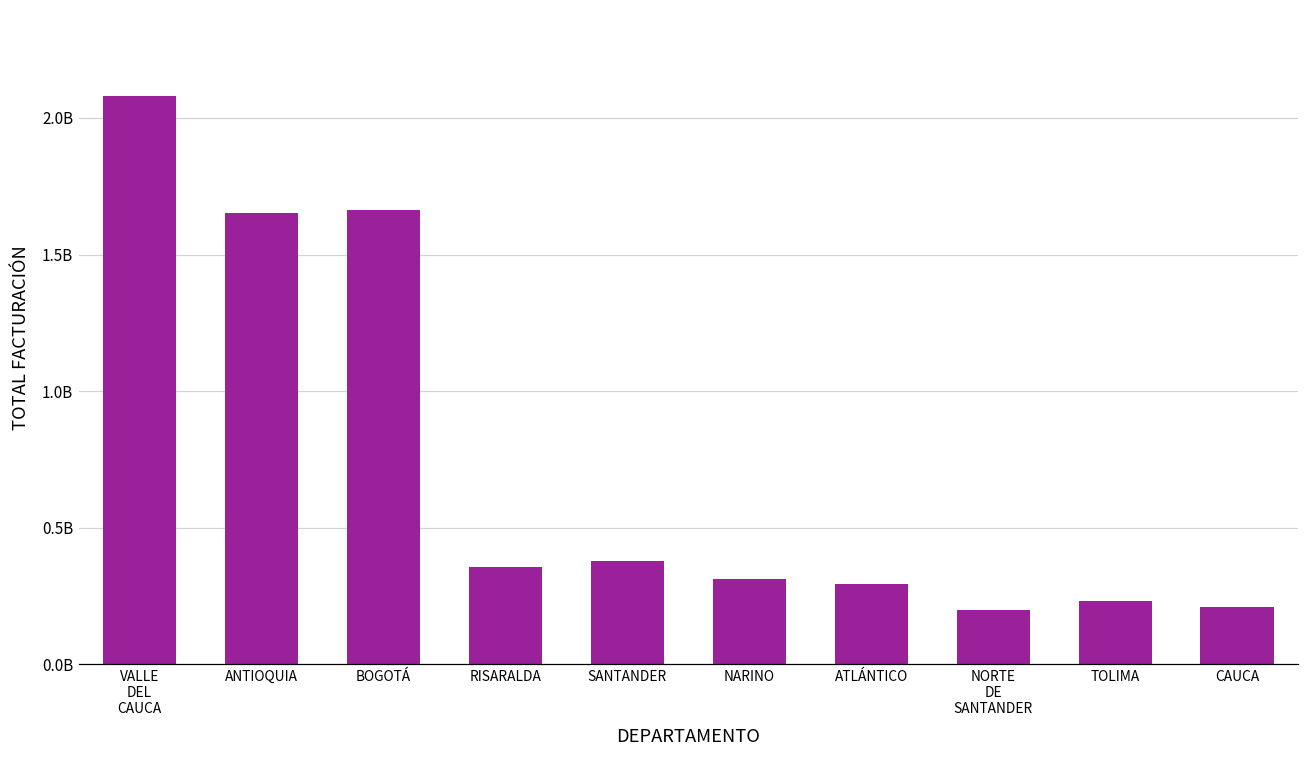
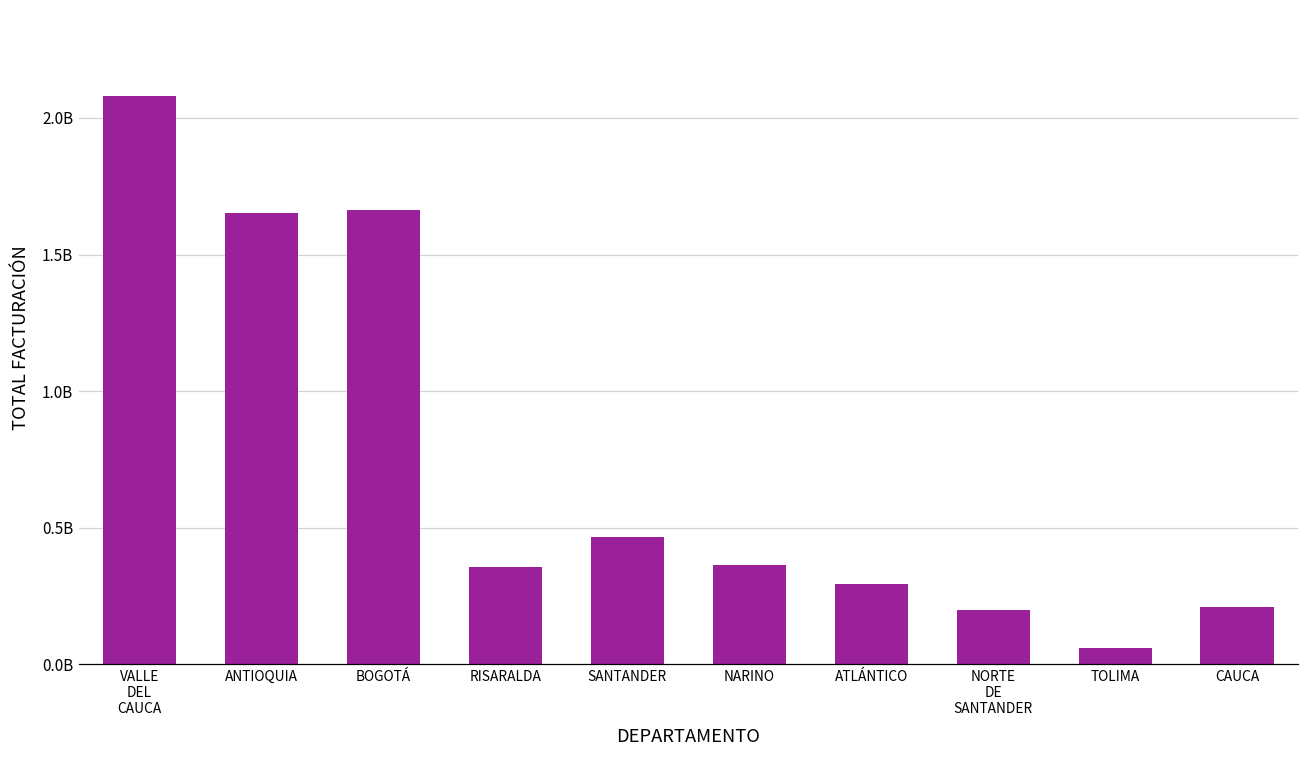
  {
    "VALLE DEL CAUCA": 2080000000,
    "ANTIOQUIA": 1650000000,
    "BOGOTÁ": 1660000000,
    "RISARALDA": 360000000,
-   "SANTANDER": 380000000,
-   "NARINO": 310000000,
+   "SANTANDER": 470000000,
+   "NARINO": 360000000,
    "ATLÁNTICO": 290000000,
    "NORTE DE SANTANDER": 200000000,
-   "TOLIMA": 230000000,
+   "TOLIMA": 60000000,
    "CAUCA": 210000000
  }
